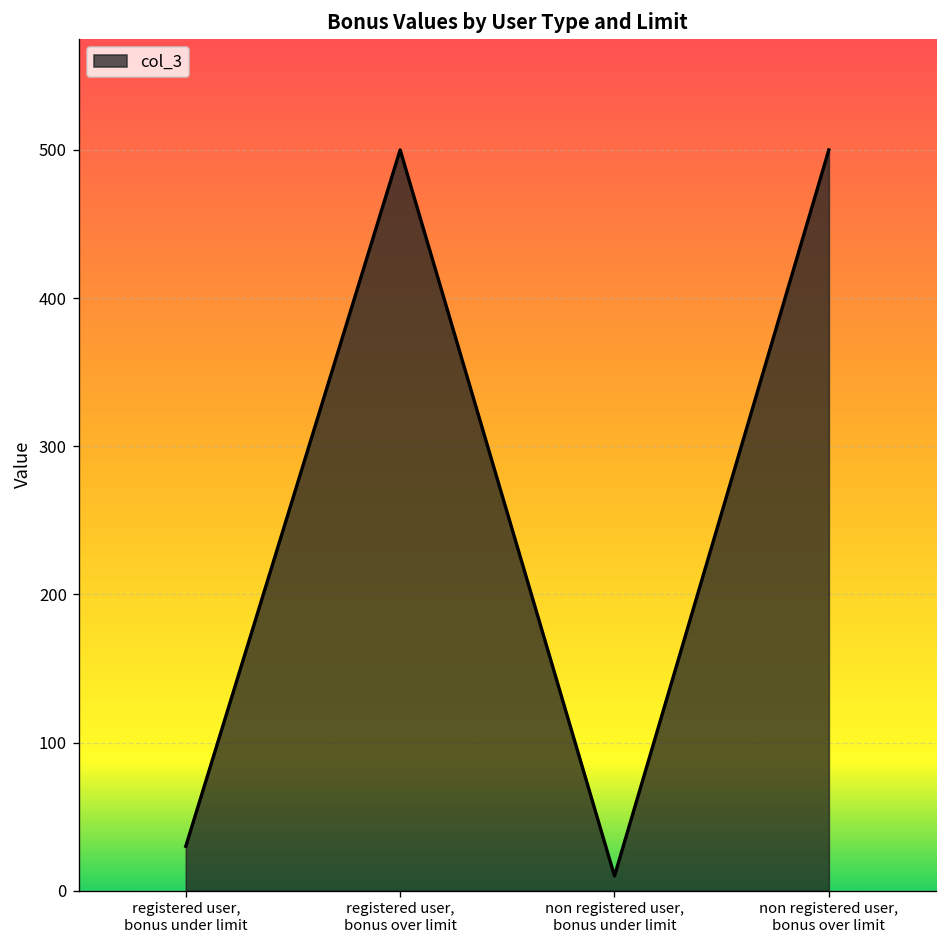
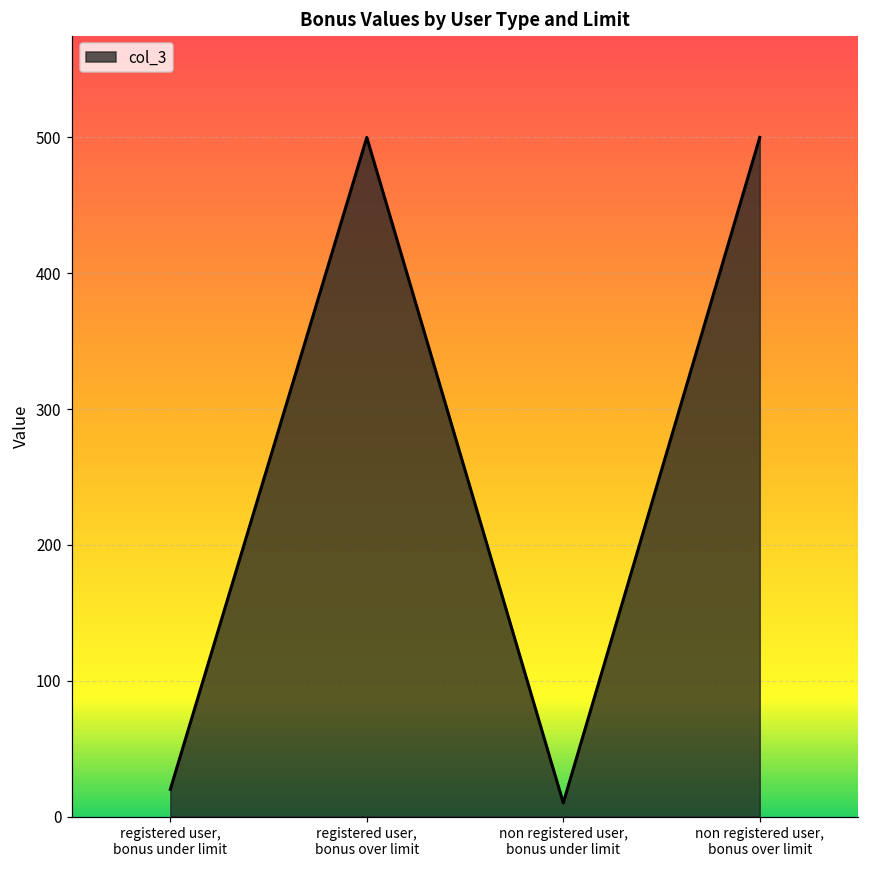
  {
-   "registered user, bonus under limit": 30,
+   "registered user, bonus under limit": 20,
    "registered user, bonus over limit": 500,
    "non registered user, bonus under limit": 10,
    "non registered user, bonus over limit": 500
  }
